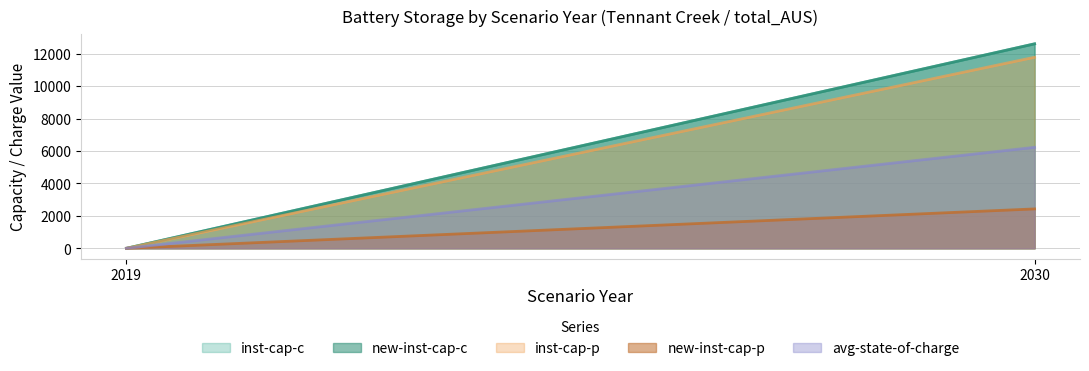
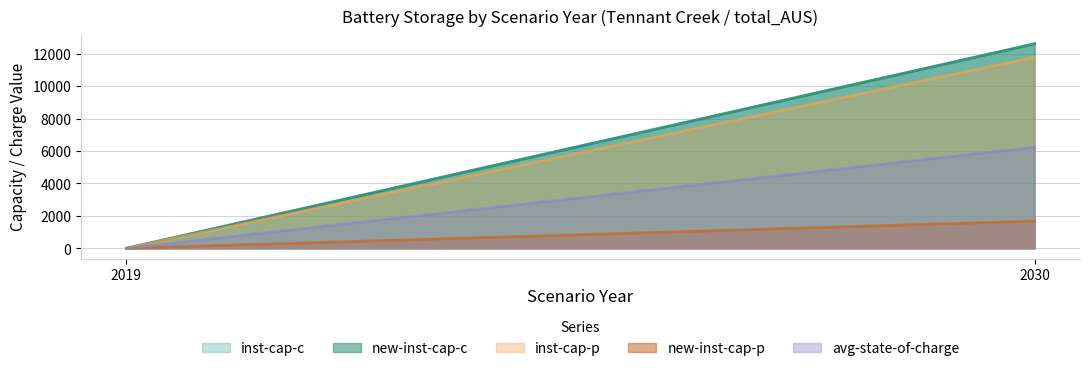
  {
    "new-inst-cap-c": {
      "2030": 12600
    },
    "inst-cap-p": {
      "2030": 11800
    },
    "new-inst-cap-p": {
-     "2030": 2400
+     "2030": 1700
    },
    "avg-state-of-charge": {
      "2030": 6200
    }
  }
